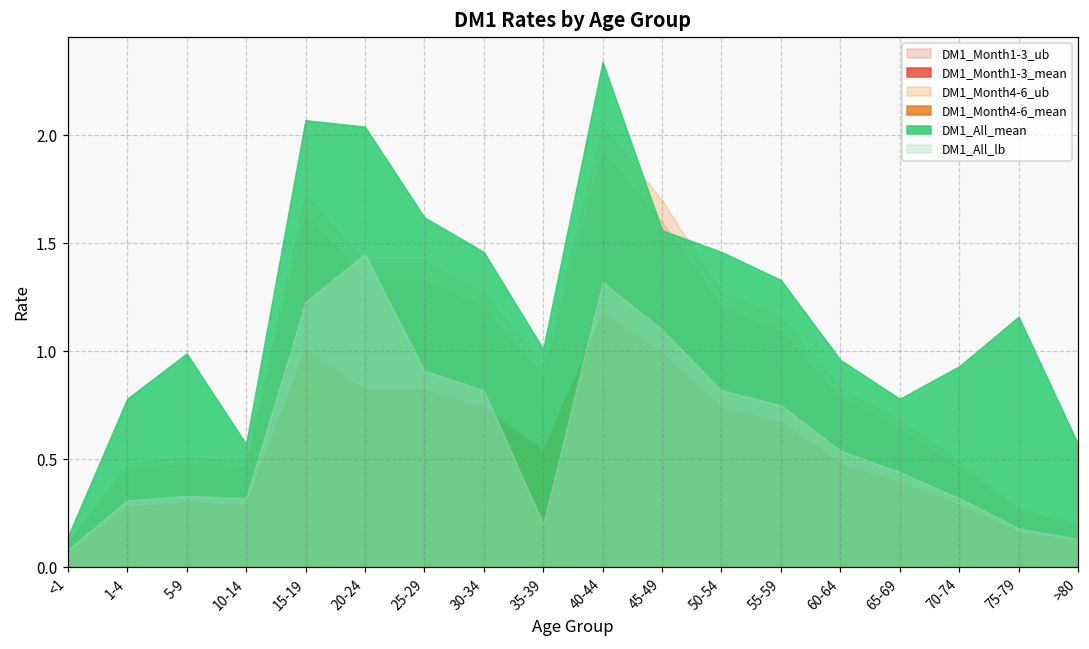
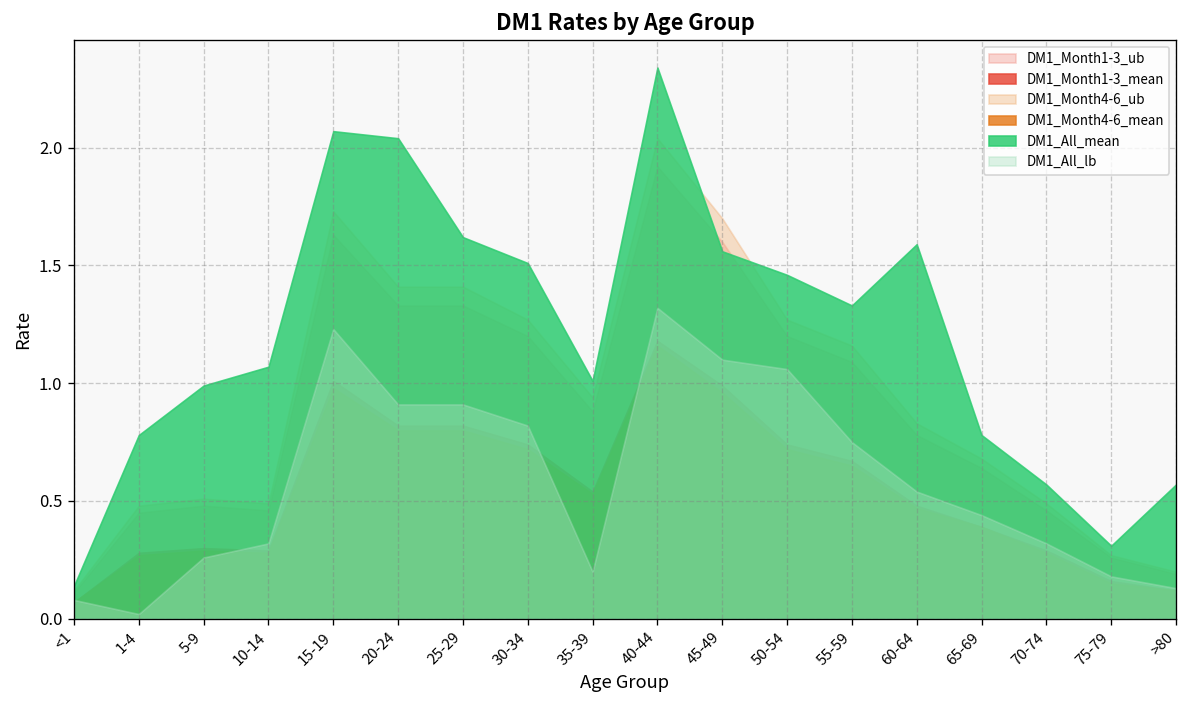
  {
    "DM1_All_mean": {
      "<1": 0.14,
      "1-4": 0.78,
      "5-9": 0.99,
-     "10-14": 0.57,
+     "10-14": 1.07,
      "15-19": 2.07,
      "20-24": 2.04,
      "25-29": 1.62,
-     "30-34": 1.46,
+     "30-34": 1.51,
      "35-39": 1.01,
      "40-44": 2.34,
      "45-49": 1.56,
      "50-54": 1.46,
      "55-59": 1.33,
-     "60-64": 0.96,
+     "60-64": 1.59,
      "65-69": 0.78,
-     "70-74": 0.93,
-     "75-79": 1.16,
+     "70-74": 0.57,
+     "75-79": 0.31,
      ">80": 0.57
    },
    "DM1_All_lb": {
-     "1-4": 0.31,
-     "5-9": 0.33,
+     "1-4": 0.02,
+     "5-9": 0.26,
      "10-14": 0.32,
      "15-19": 1.23,
-     "20-24": 1.45,
+     "20-24": 0.91,
      "25-29": 0.91,
      "30-34": 0.82,
      "35-39": 0.20,
      "40-44": 1.32,
      "45-49": 1.10,
-     "50-54": 0.82,
+     "50-54": 1.06,
      "55-59": 0.75,
      "60-64": 0.54,
      "65-69": 0.44,
      "70-74": 0.32,
      "75-79": 0.18
    }
  }
